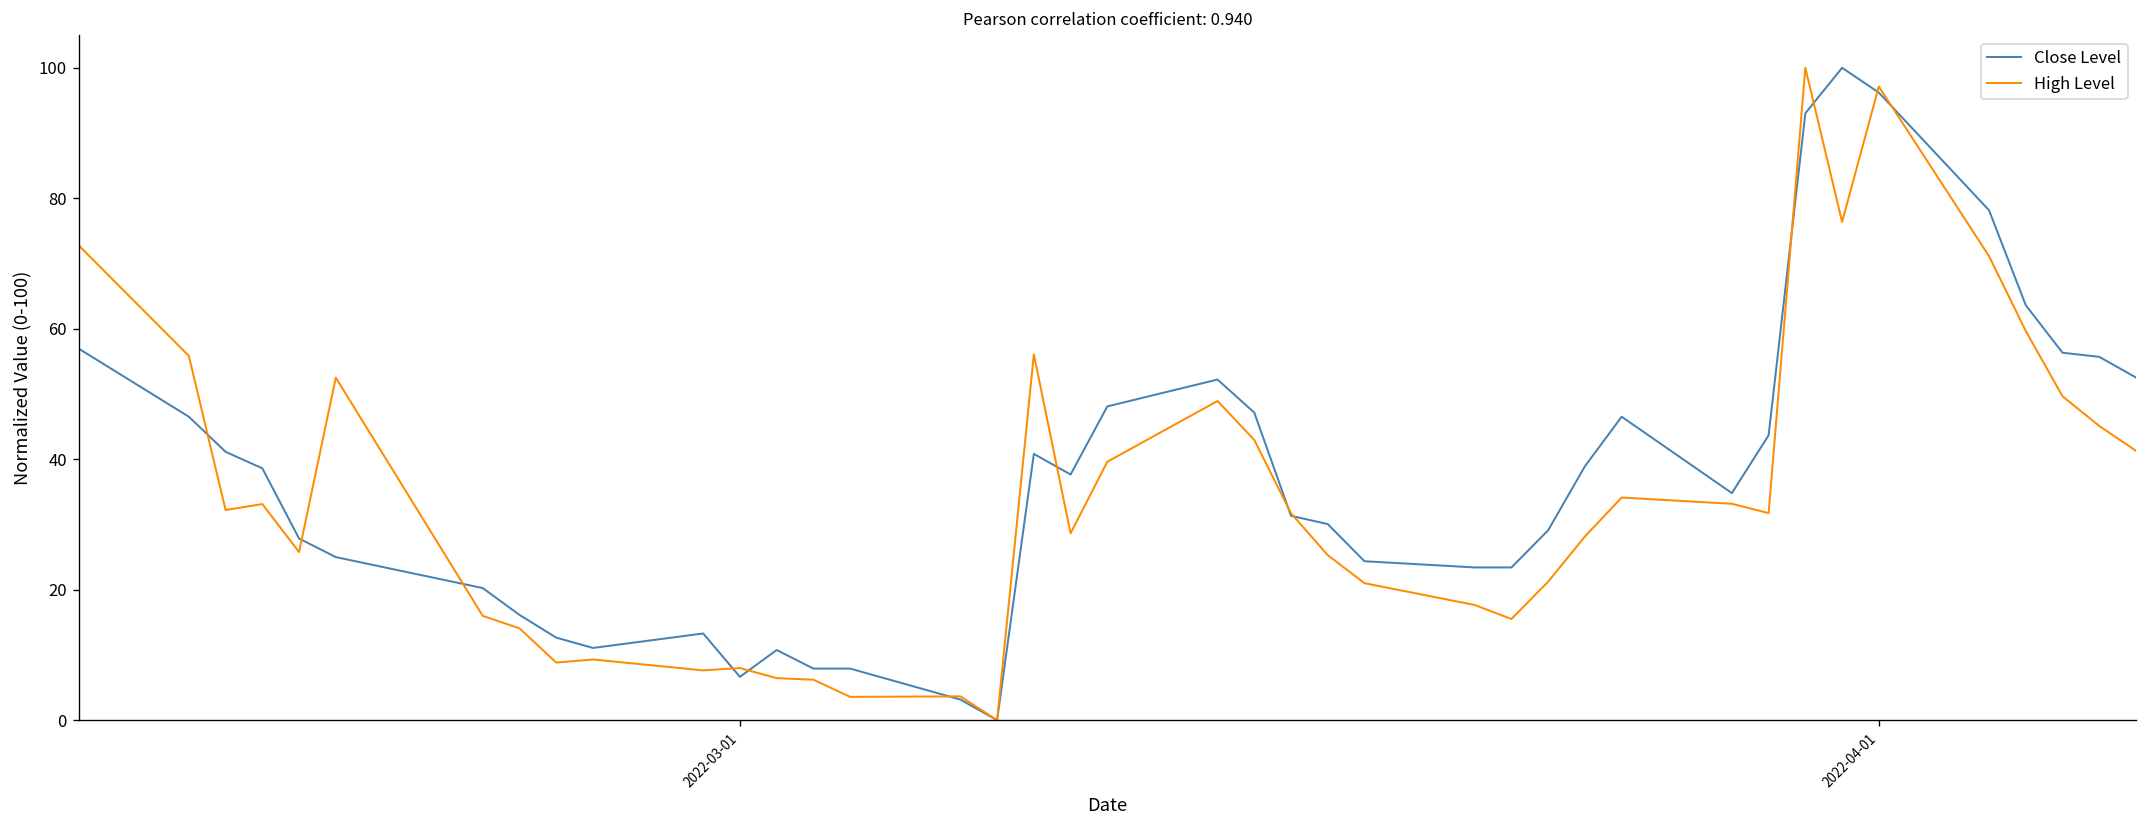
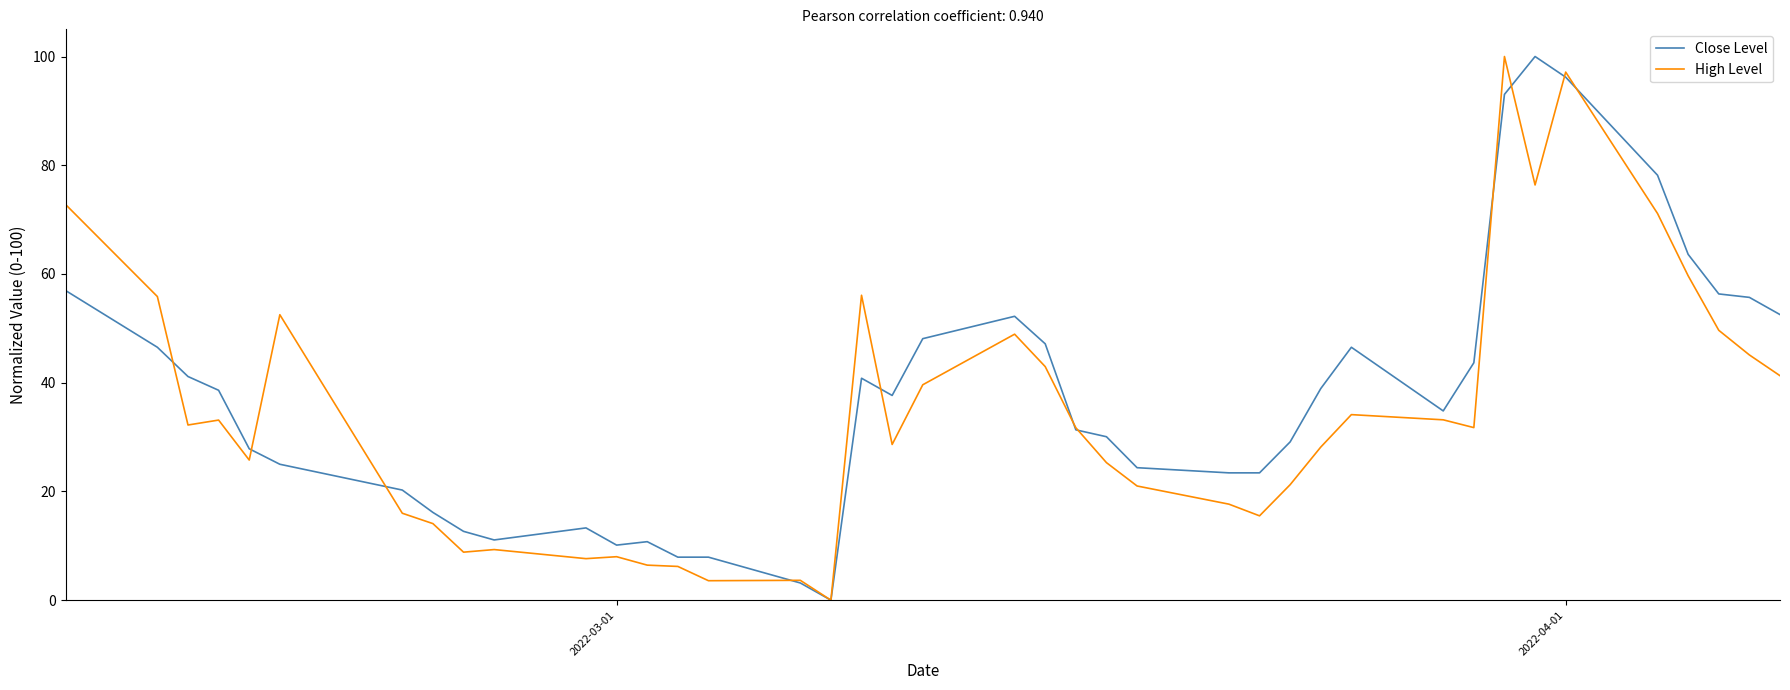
  {
    "Close Level": {
-     "2022-03-01": 7,
+     "2022-03-01": 10,
      "2022-04-01": 96
    },
    "High Level": {
      "2022-03-01": 8,
      "2022-04-01": 97
    }
  }
